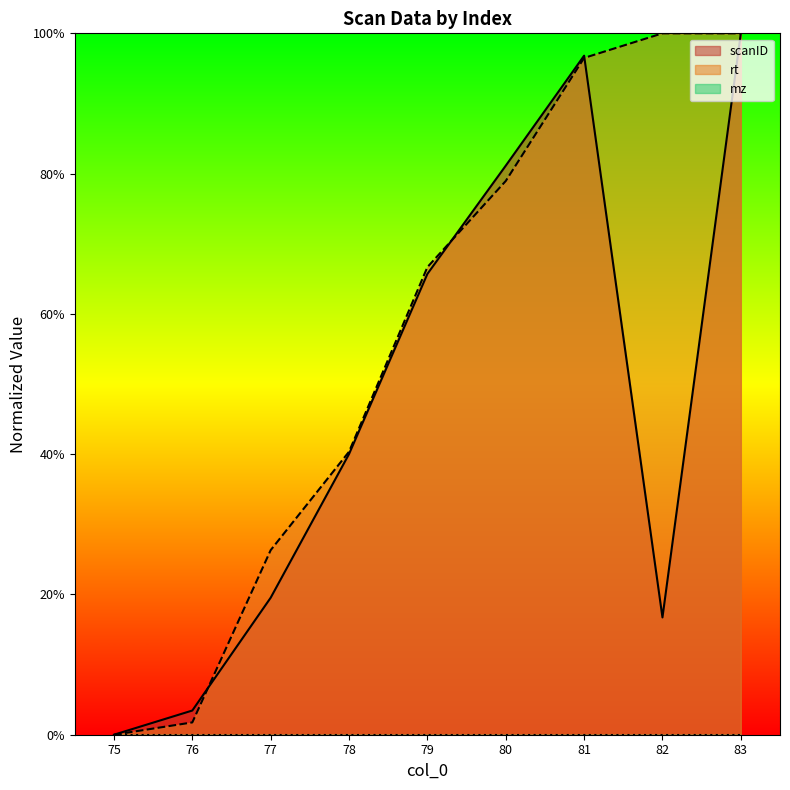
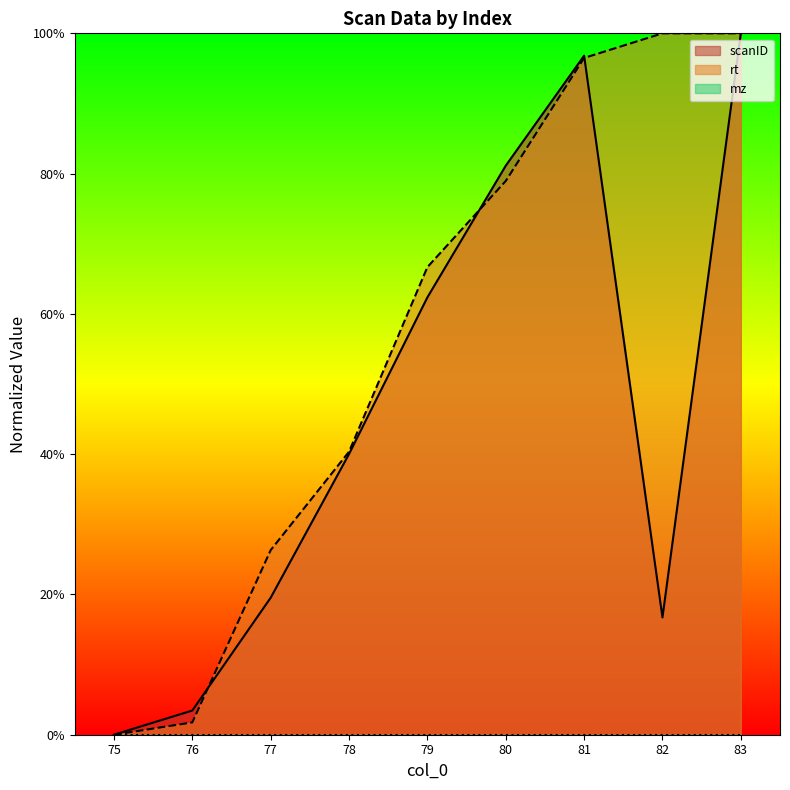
  {
    "scanID": {
      "76": "3%",
      "77": "20%",
-     "79": "66%",
+     "79": "62%",
      "80": "81%",
      "82": "17%"
    },
    "rt": {
      "76": "2%",
      "77": "26%",
      "79": "67%",
      "80": "79%",
      "82": "100%"
    },
    "mz": {
      "76": "0%",
      "77": "0%",
      "78": "0%",
      "79": "0%",
      "80": "0%",
      "81": "0%",
      "82": "0%",
      "83": "0%"
    }
  }
